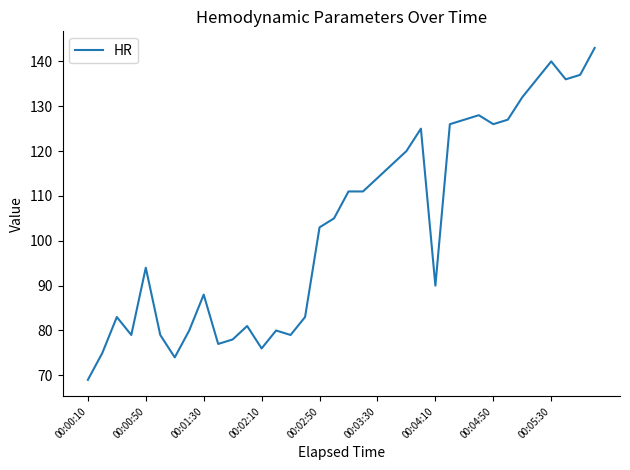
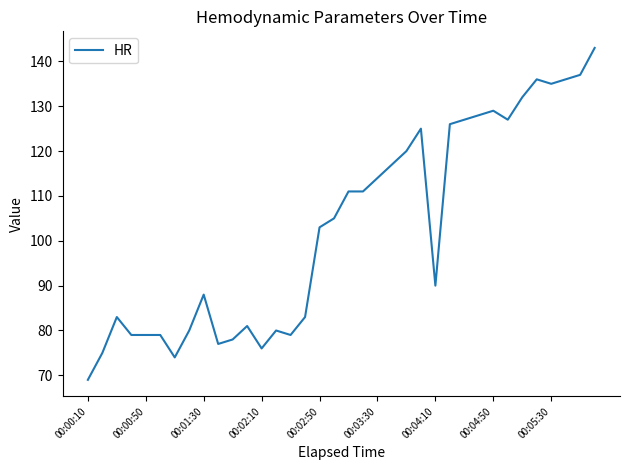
  {
    "00:00:10": 69,
-   "00:00:50": 94,
+   "00:00:50": 79,
    "00:01:30": 88,
    "00:02:10": 76,
    "00:02:50": 103,
    "00:03:30": 114,
    "00:04:10": 90,
-   "00:04:50": 126,
-   "00:05:30": 140
+   "00:04:50": 129,
+   "00:05:30": 135
  }
